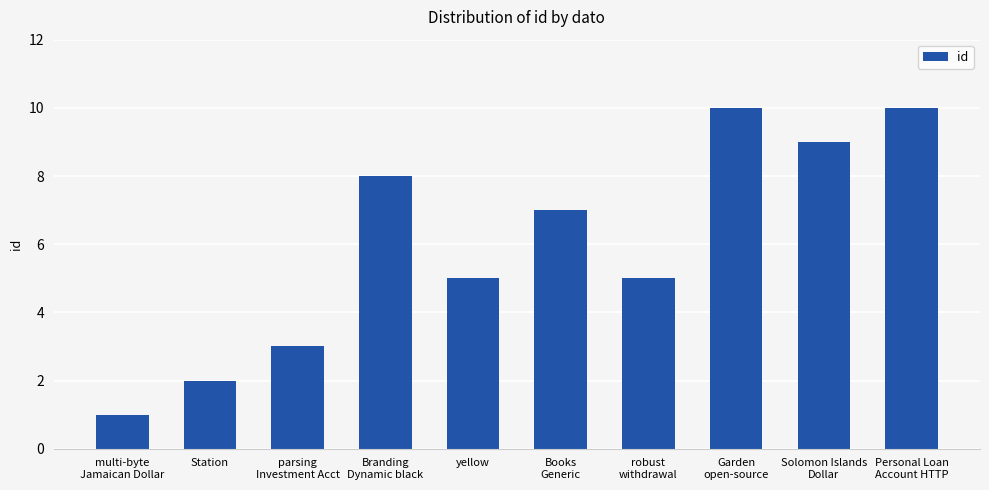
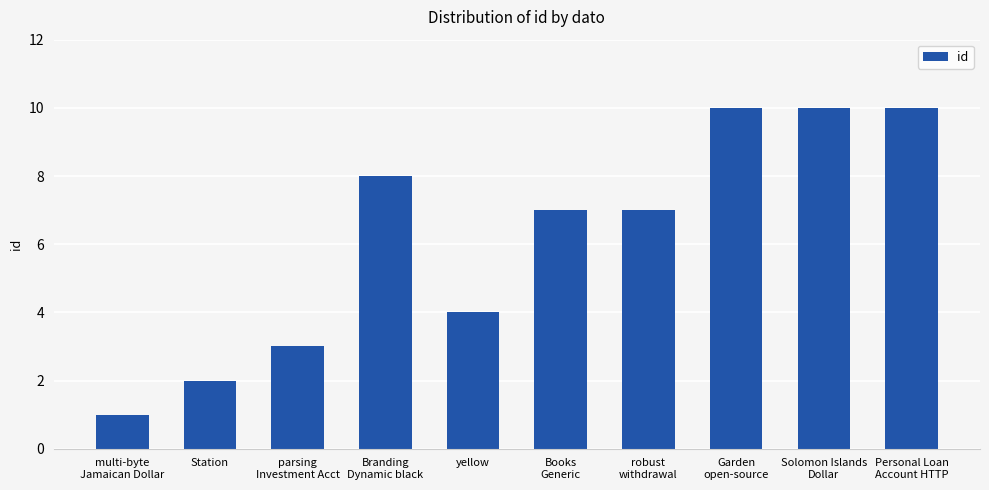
  {
    "multi-byte Jamaican Dollar": 1,
    "Station": 2,
    "parsing Investment Acct": 3,
    "Branding Dynamic black": 8,
-   "yellow": 5,
+   "yellow": 4,
    "Books Generic": 7,
-   "robust withdrawal": 5,
+   "robust withdrawal": 7,
    "Garden open-source": 10,
-   "Solomon Islands Dollar": 9,
+   "Solomon Islands Dollar": 10,
    "Personal Loan Account HTTP": 10
  }
